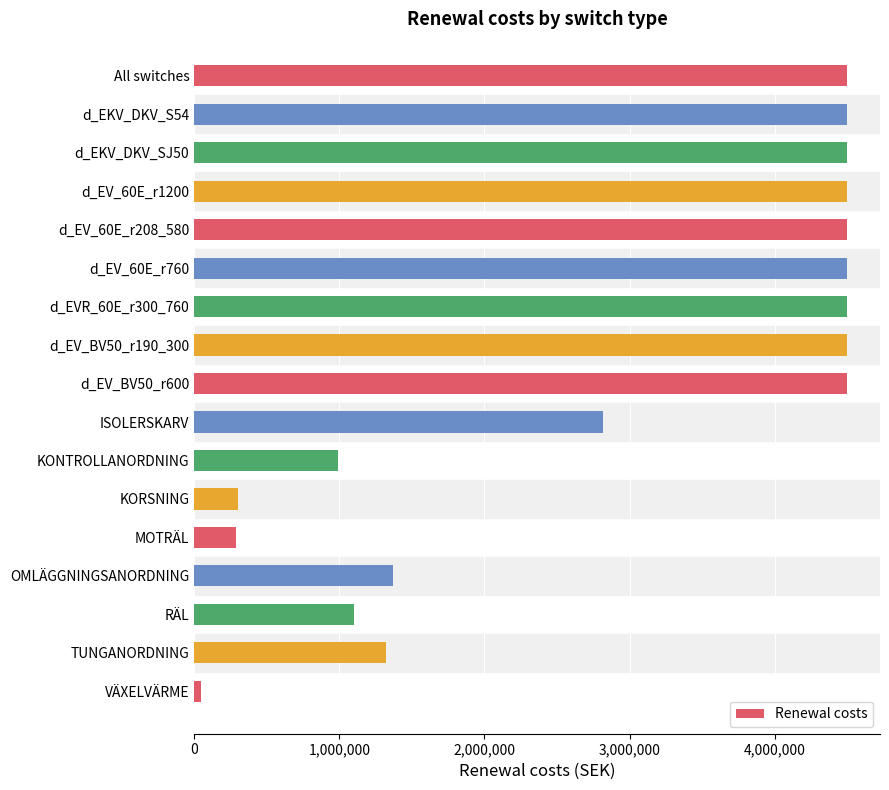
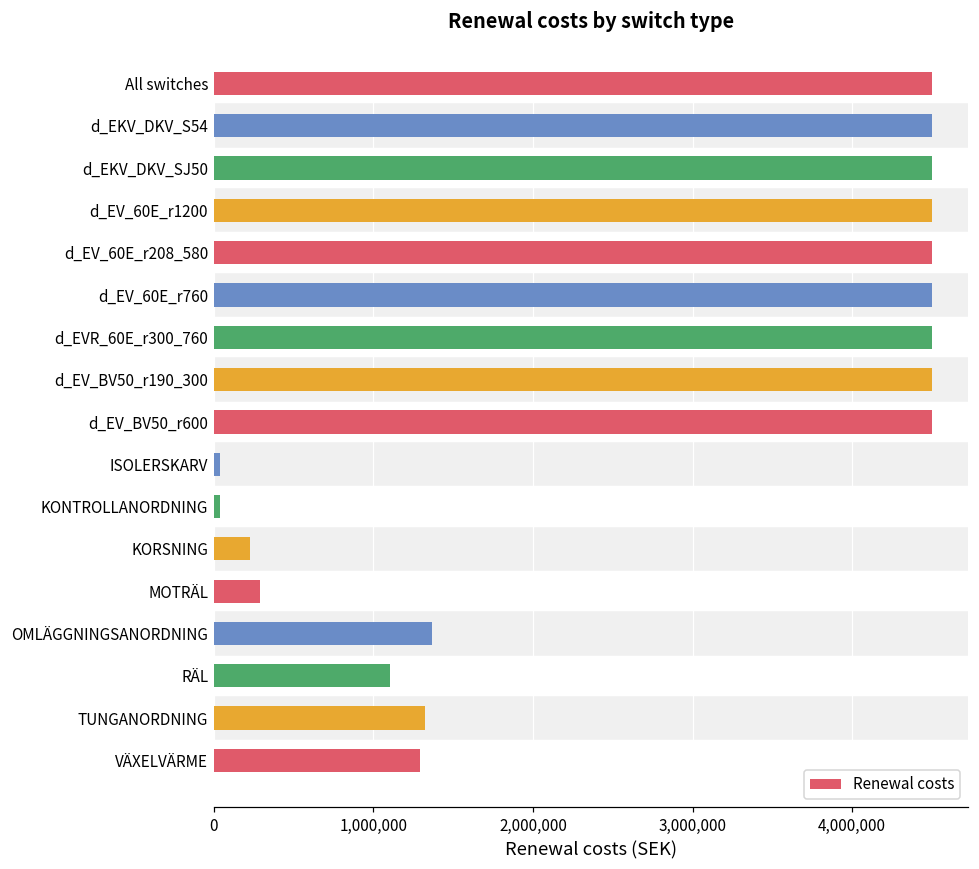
  {
    "All switches": "4,500,000",
    "d_EKV_DKV_S54": "4,500,000",
    "d_EKV_DKV_SJ50": "4,500,000",
    "d_EV_60E_r1200": "4,500,000",
    "d_EV_60E_r208_580": "4,500,000",
    "d_EV_60E_r760": "4,500,000",
    "d_EVR_60E_r300_760": "4,500,000",
    "d_EV_BV50_r190_300": "4,500,000",
    "d_EV_BV50_r600": "4,500,000",
-   "ISOLERSKARV": "2,810,000",
-   "KONTROLLANORDNING": "990,000",
-   "KORSNING": "300,000",
+   "ISOLERSKARV": "40,000",
+   "KONTROLLANORDNING": "40,000",
+   "KORSNING": "230,000",
    "MOTRÄL": "290,000",
    "OMLÄGGNINGSANORDNING": "1,370,000",
    "RÄL": "1,100,000",
    "TUNGANORDNING": "1,320,000",
-   "VÄXELVÄRME": "50,000"
+   "VÄXELVÄRME": "1,290,000"
  }
